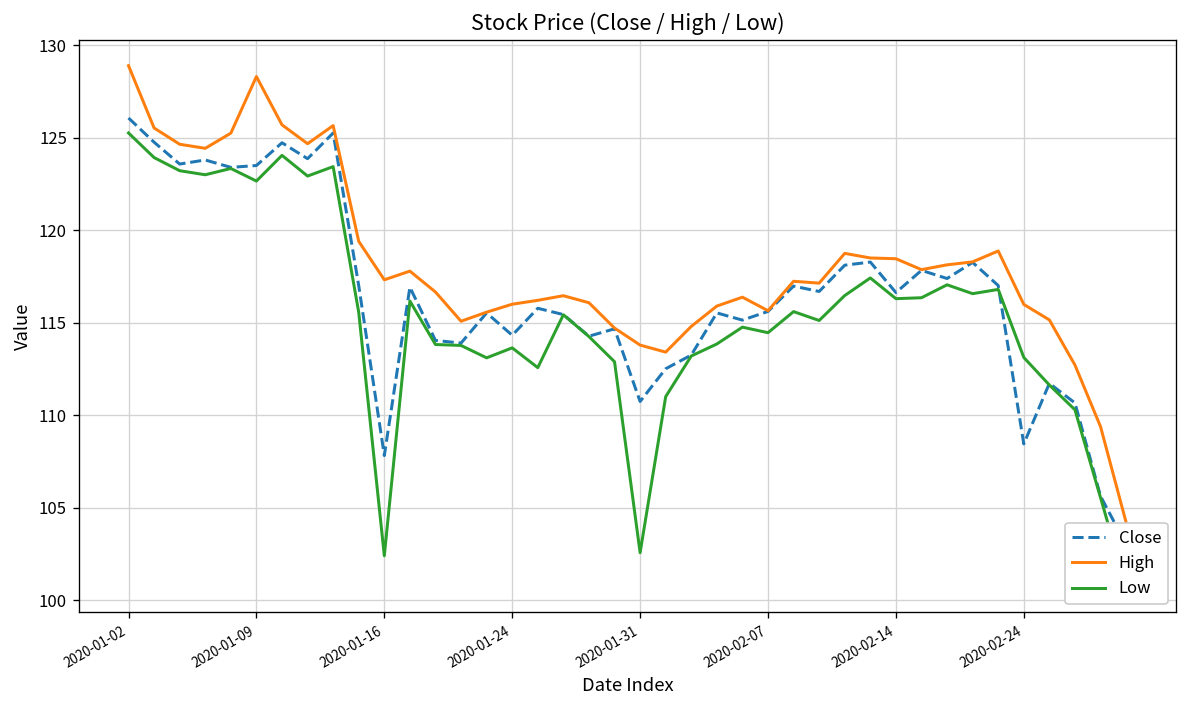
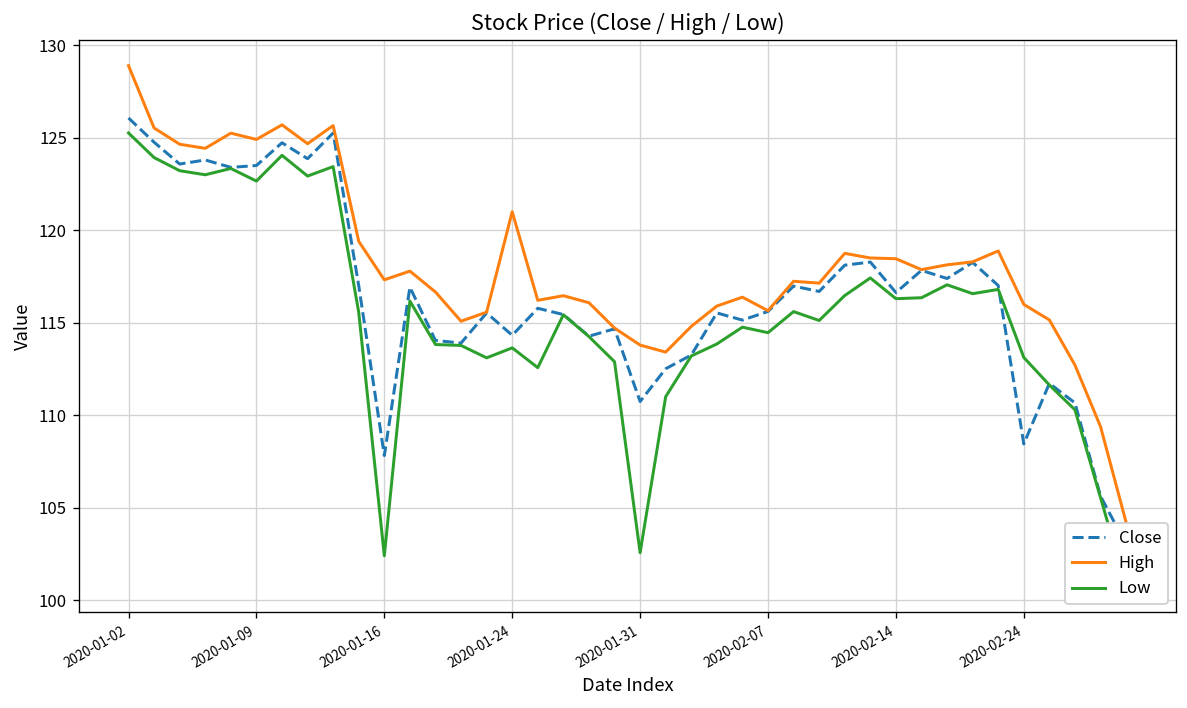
  {
    "Close": {
      "2020-01-02": 126.1,
      "2020-01-09": 123.5,
      "2020-01-16": 107.8,
      "2020-01-24": 114.3,
      "2020-01-31": 110.7,
      "2020-02-14": 116.6,
      "2020-02-24": 108.4
    },
    "High": {
      "2020-01-02": 128.9,
-     "2020-01-09": 128.3,
+     "2020-01-09": 124.9,
      "2020-01-16": 117.3,
-     "2020-01-24": 116,
+     "2020-01-24": 121,
      "2020-01-31": 113.8,
      "2020-02-14": 118.5,
      "2020-02-24": 116.0
    },
    "Low": {
      "2020-01-02": 125.3,
      "2020-01-09": 122.7,
      "2020-01-16": 102.4,
      "2020-01-24": 113.6,
      "2020-01-31": 102.6,
      "2020-02-07": 114.5,
      "2020-02-14": 116.3,
      "2020-02-24": 113.1
    }
  }
